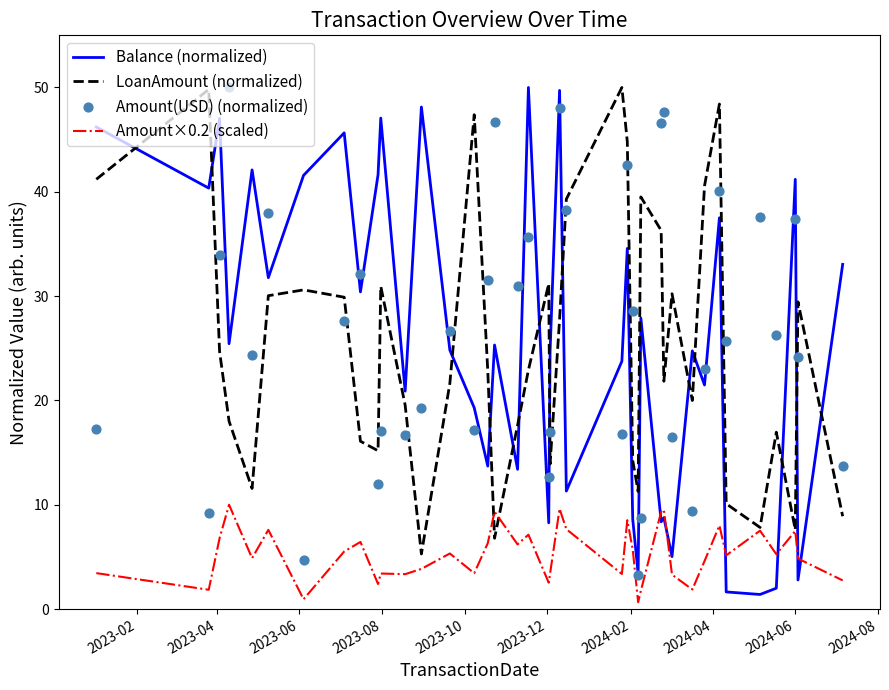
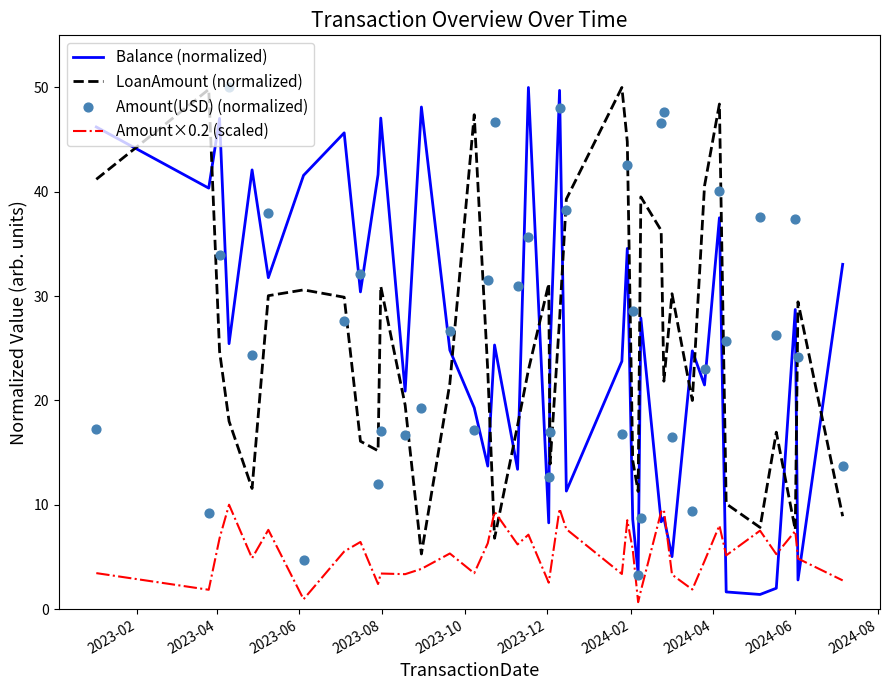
  {
    "Balance (normalized)": {
-     "2024-06": 41.2
+     "2024-06": 28.7
    }
  }
